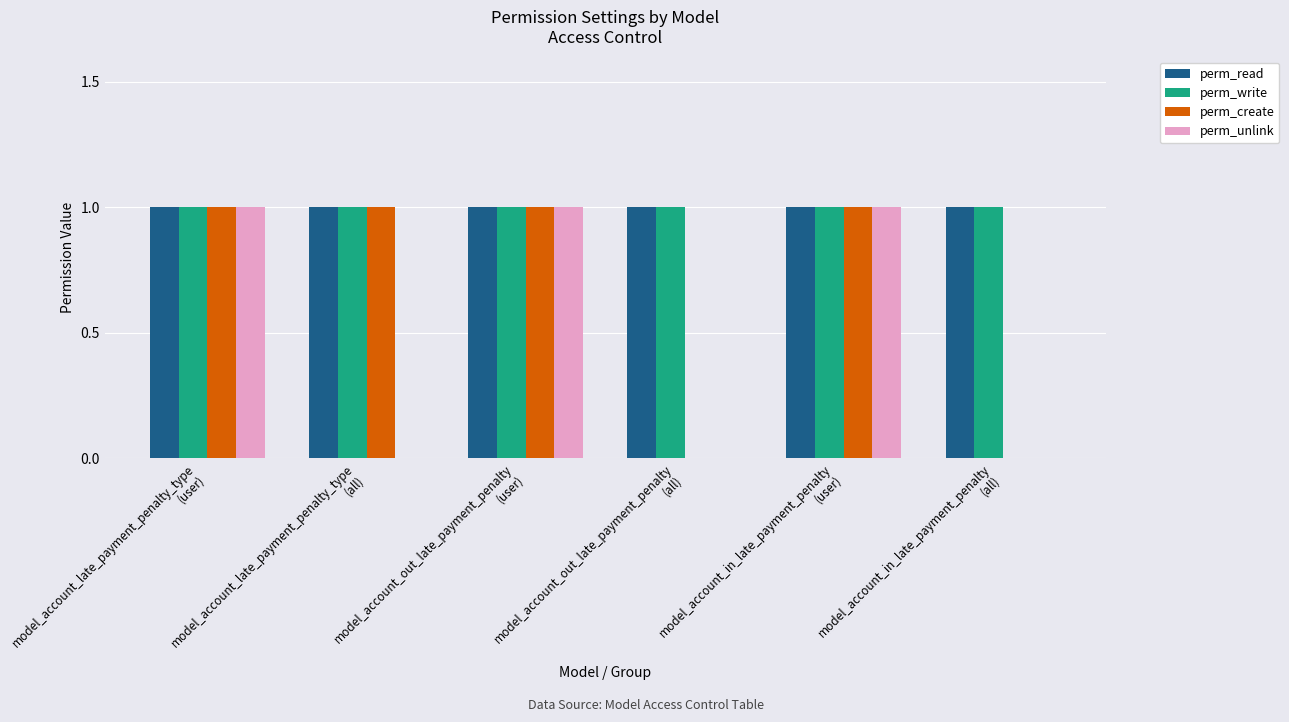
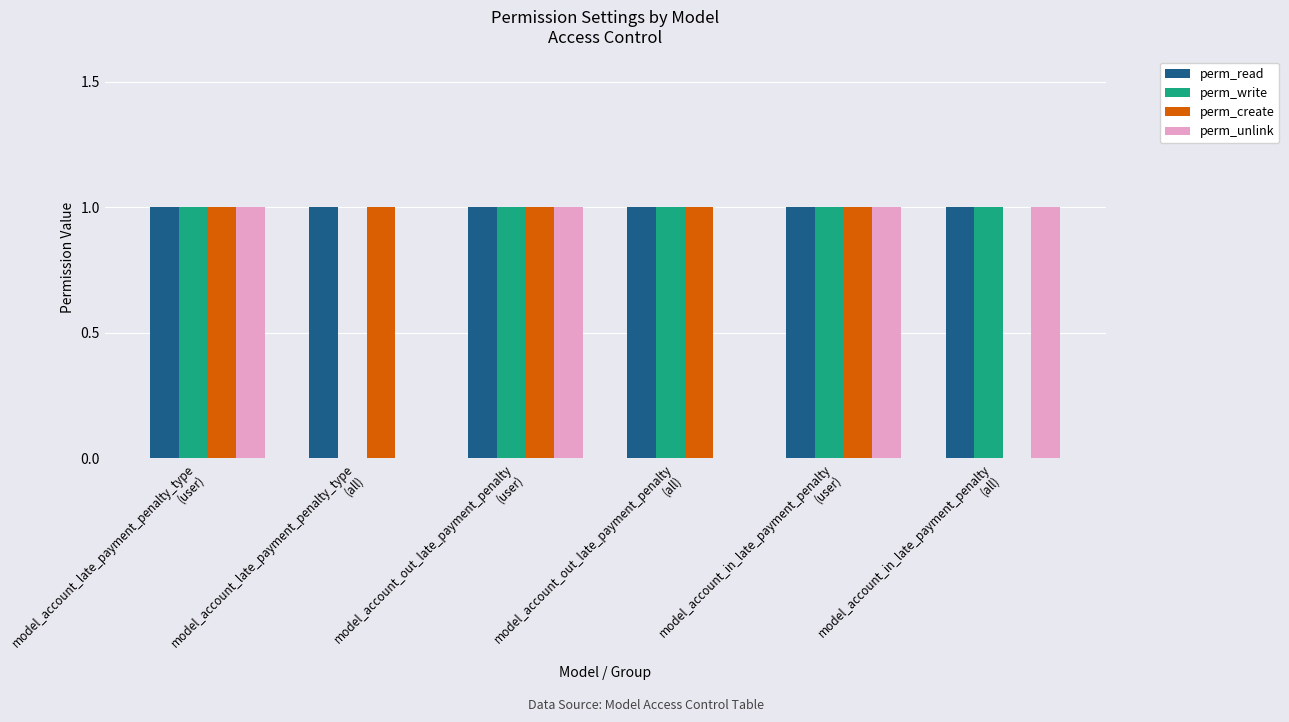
  {
    "perm_read": {
      "model_account_late_payment_penalty_type (user)": 1,
      "model_account_late_payment_penalty_type (all)": 1,
      "model_account_out_late_payment_penalty (user)": 1,
      "model_account_out_late_payment_penalty (all)": 1,
      "model_account_in_late_payment_penalty (user)": 1,
      "model_account_in_late_payment_penalty (all)": 1
    },
    "perm_write": {
      "model_account_late_payment_penalty_type (user)": 1,
-     "model_account_late_payment_penalty_type (all)": 1,
+     "model_account_late_payment_penalty_type (all)": 0,
      "model_account_out_late_payment_penalty (user)": 1,
      "model_account_out_late_payment_penalty (all)": 1,
      "model_account_in_late_payment_penalty (user)": 1,
      "model_account_in_late_payment_penalty (all)": 1
    },
    "perm_create": {
      "model_account_late_payment_penalty_type (user)": 1,
      "model_account_late_payment_penalty_type (all)": 1,
      "model_account_out_late_payment_penalty (user)": 1,
-     "model_account_out_late_payment_penalty (all)": 0,
+     "model_account_out_late_payment_penalty (all)": 1,
      "model_account_in_late_payment_penalty (user)": 1,
      "model_account_in_late_payment_penalty (all)": 0
    },
    "perm_unlink": {
      "model_account_late_payment_penalty_type (user)": 1,
      "model_account_late_payment_penalty_type (all)": 0,
      "model_account_out_late_payment_penalty (user)": 1,
      "model_account_out_late_payment_penalty (all)": 0,
      "model_account_in_late_payment_penalty (user)": 1,
-     "model_account_in_late_payment_penalty (all)": 0
+     "model_account_in_late_payment_penalty (all)": 1
    }
  }
